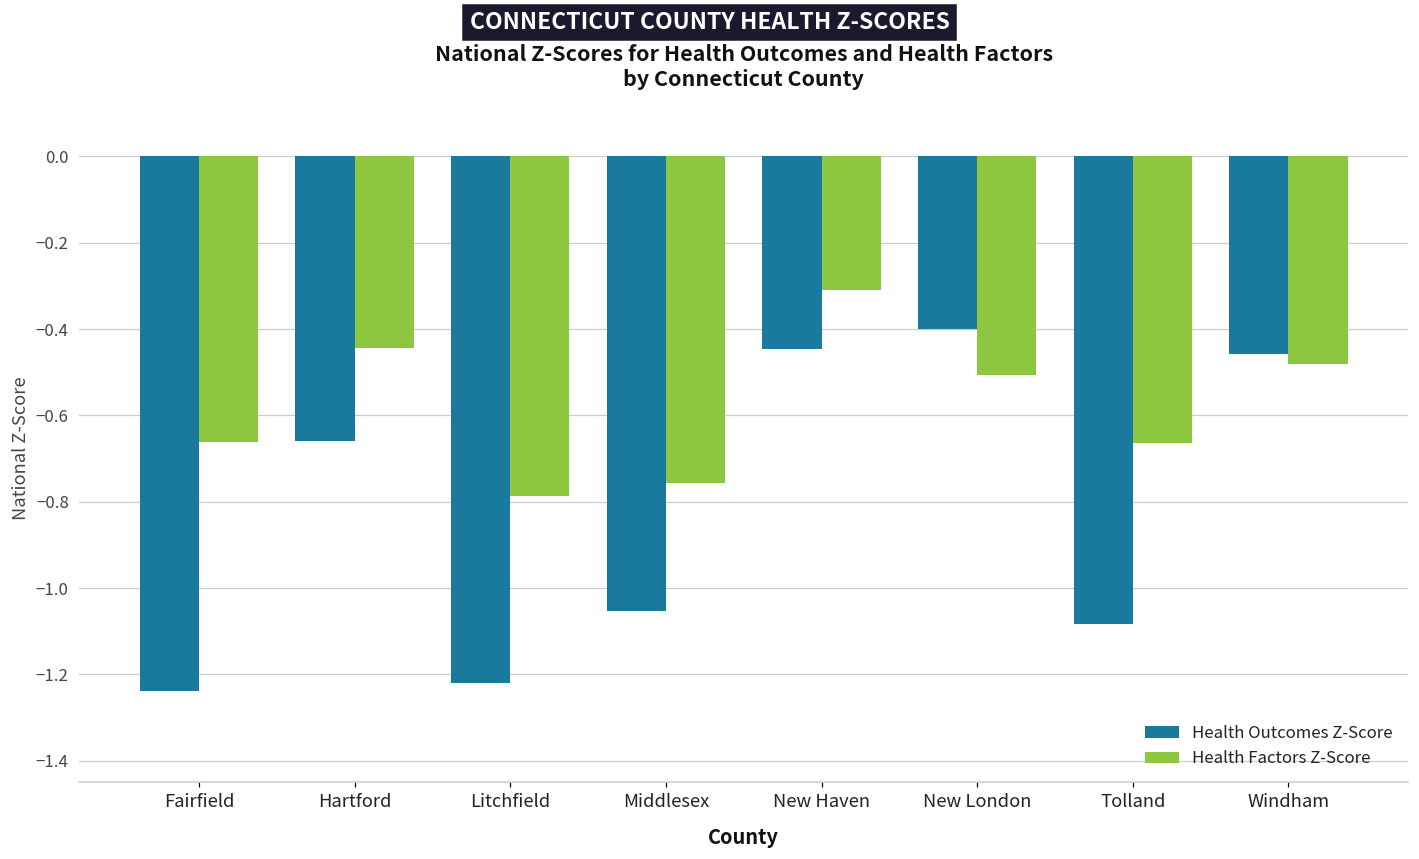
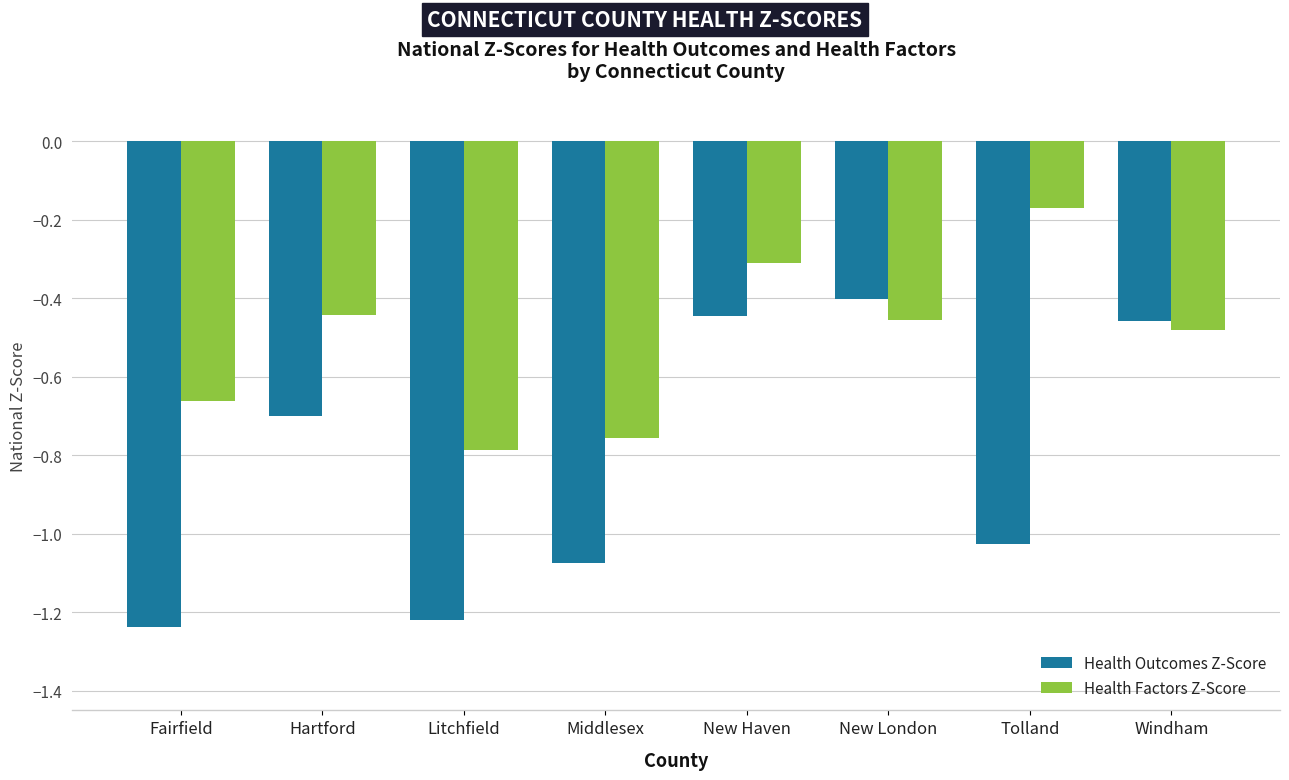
  {
    "Health Outcomes Z-Score": {
      "Fairfield": -1.24,
-     "Hartford": -0.66,
+     "Hartford": -0.70,
      "Litchfield": -1.22,
-     "Middlesex": -1.05,
+     "Middlesex": -1.07,
      "New Haven": -0.45,
      "New London": -0.40,
-     "Tolland": -1.08,
+     "Tolland": -1.03,
      "Windham": -0.46
    },
    "Health Factors Z-Score": {
      "Fairfield": -0.66,
      "Hartford": -0.44,
      "Litchfield": -0.79,
      "Middlesex": -0.76,
      "New Haven": -0.31,
-     "New London": -0.51,
-     "Tolland": -0.66,
+     "New London": -0.46,
+     "Tolland": -0.17,
      "Windham": -0.48
    }
  }
